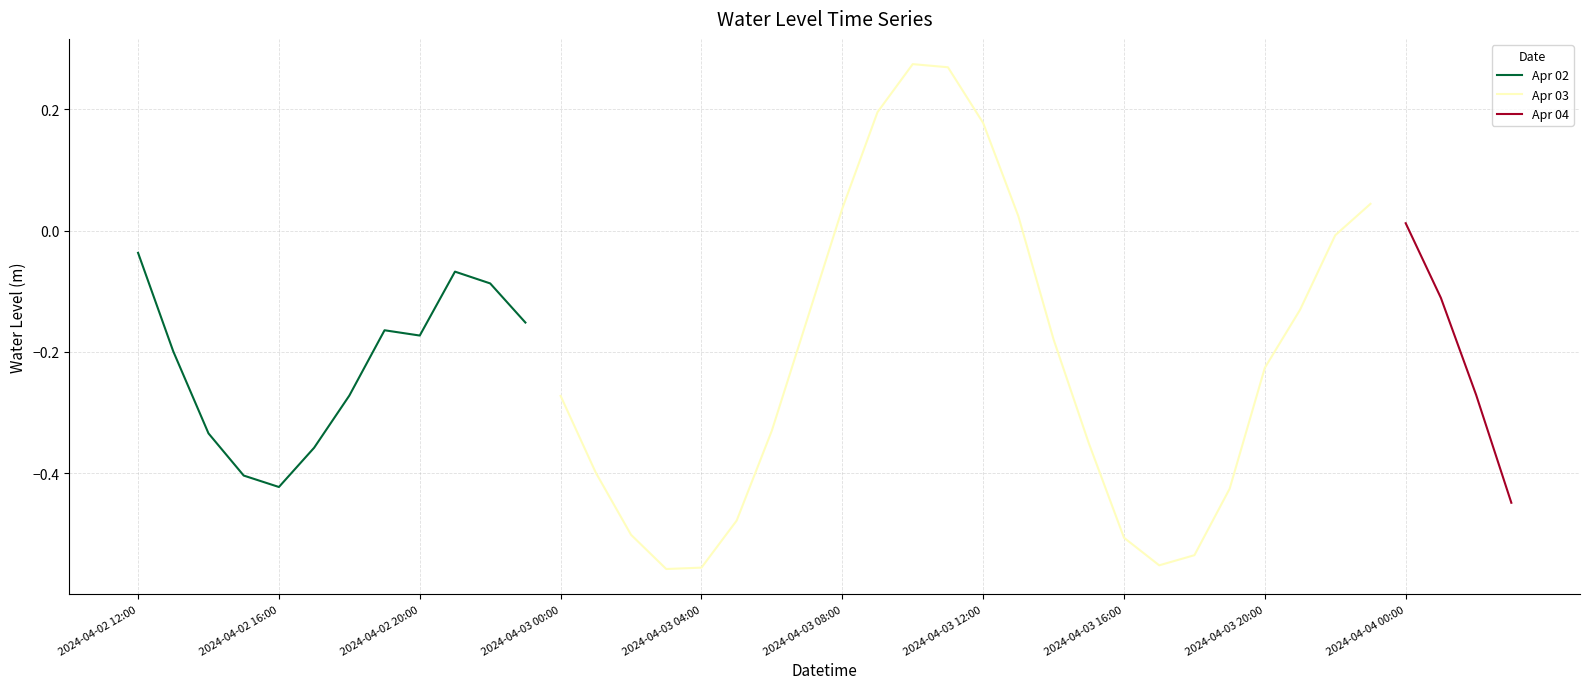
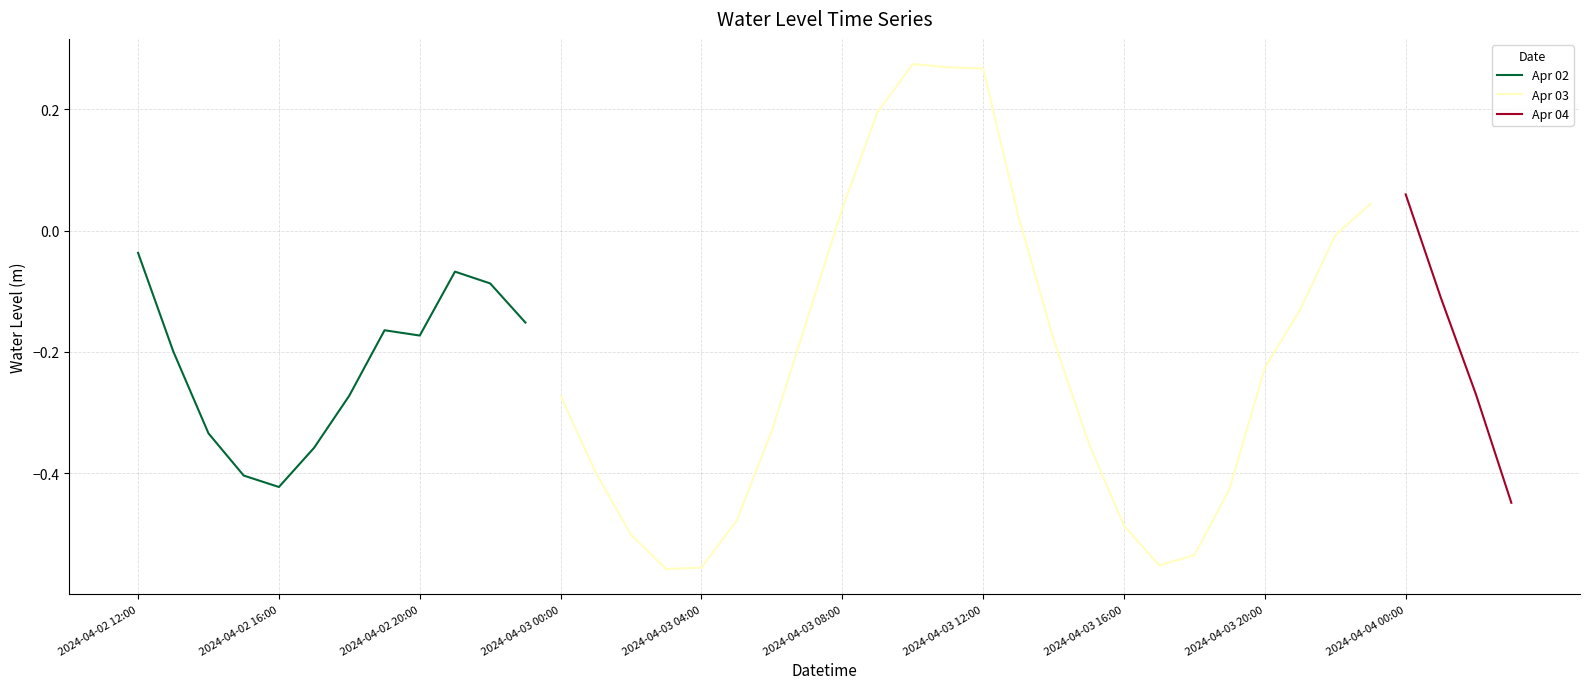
  {
    "Apr 02": {
      "2024-04-02 12:00": -0.04,
      "2024-04-02 16:00": -0.42,
      "2024-04-02 20:00": -0.17
    },
    "Apr 03": {
      "2024-04-03 00:00": -0.27,
      "2024-04-03 04:00": -0.56,
      "2024-04-03 08:00": 0.04,
-     "2024-04-03 12:00": 0.18,
-     "2024-04-03 16:00": -0.51,
+     "2024-04-03 12:00": 0.27,
+     "2024-04-03 16:00": -0.49,
      "2024-04-03 20:00": -0.23
    },
    "Apr 04": {
-     "2024-04-04 00:00": 0.01
+     "2024-04-04 00:00": 0.06
    }
  }
